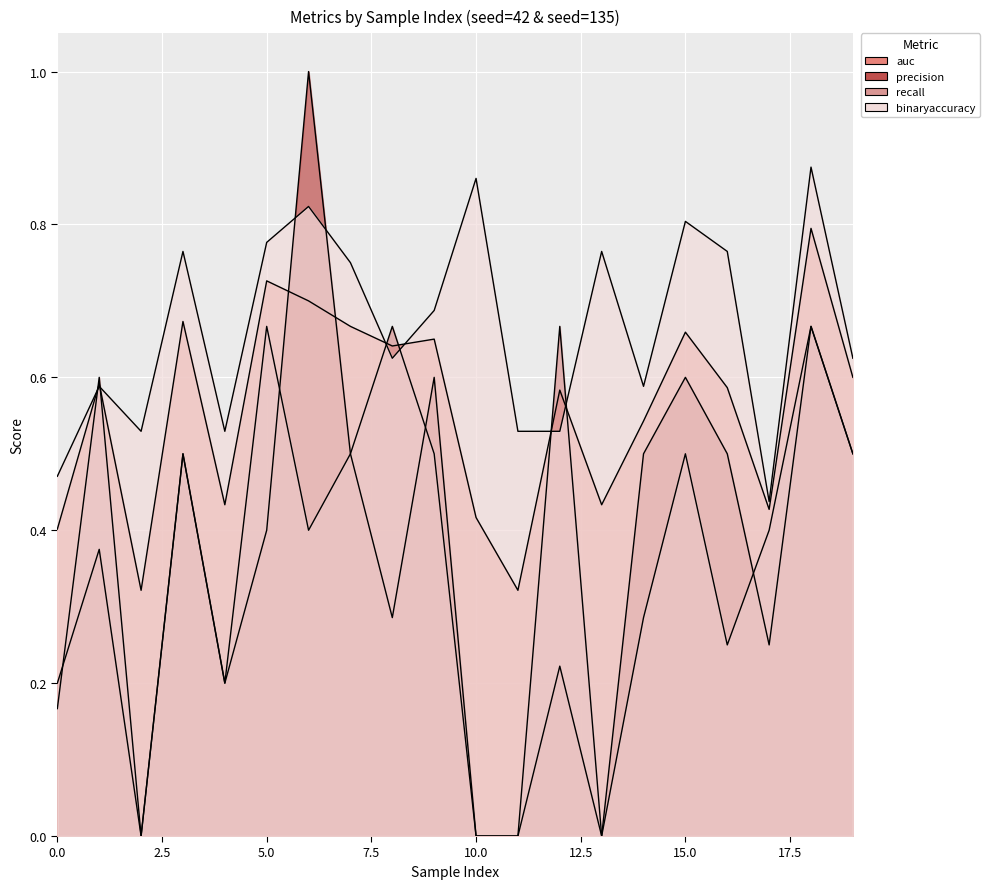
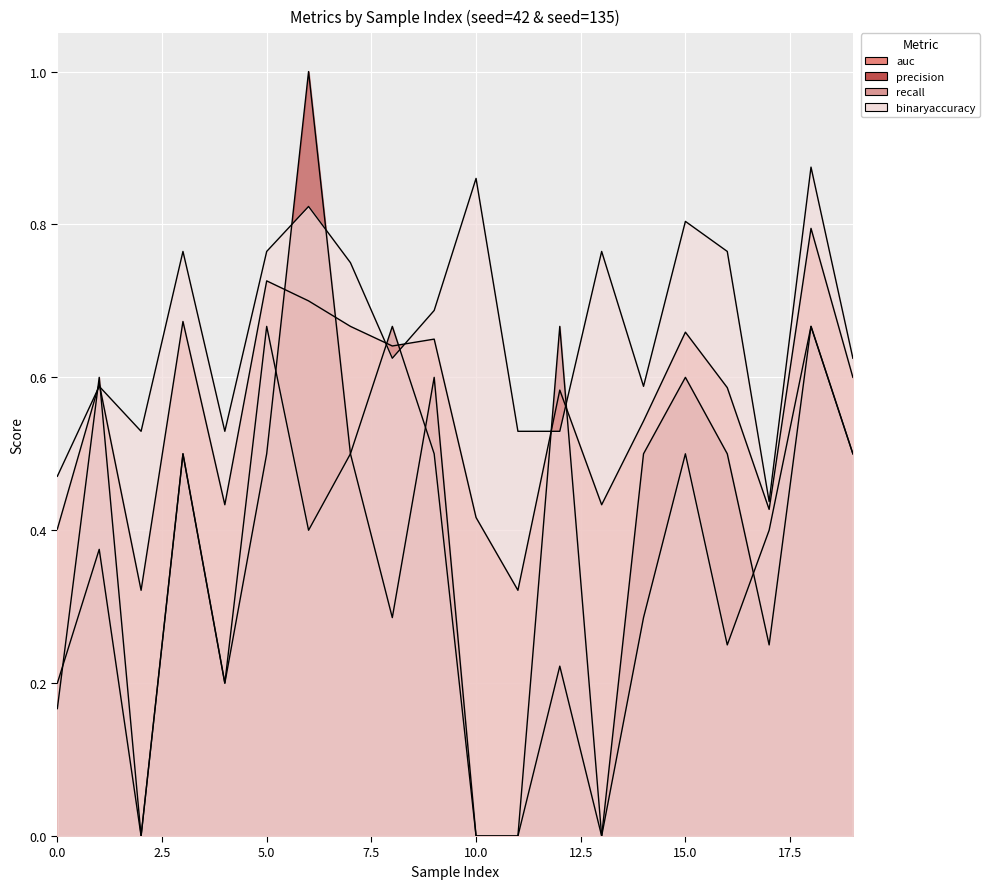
  {
    "precision": {
      "0.0": 0.2,
-     "5.0": 0.4,
+     "5.0": 0.5,
      "15.0": 0.6
    },
    "binaryaccuracy": {
      "0.0": 0.47,
-     "5.0": 0.78,
+     "5.0": 0.76,
      "10.0": 0.86,
      "15.0": 0.80
    }
  }
